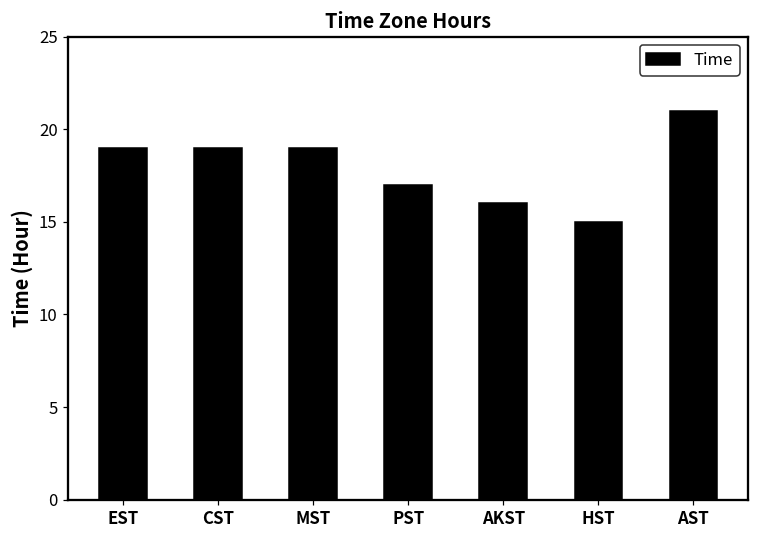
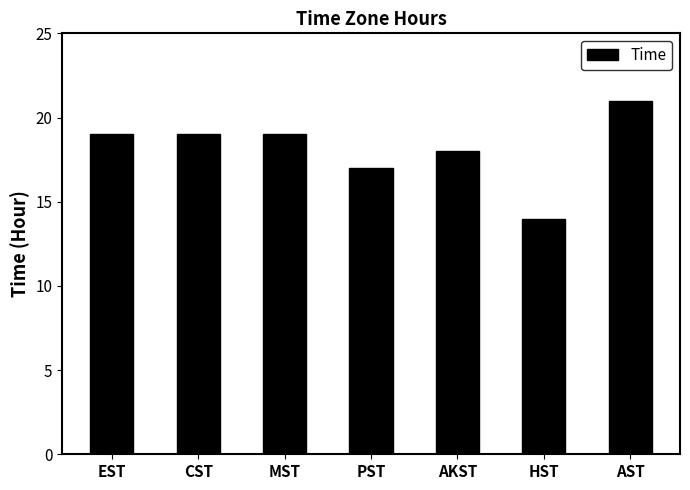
  {
    "EST": 19,
    "CST": 19,
    "MST": 19,
    "PST": 17,
-   "AKST": 16,
-   "HST": 15,
+   "AKST": 18,
+   "HST": 14,
    "AST": 21
  }
